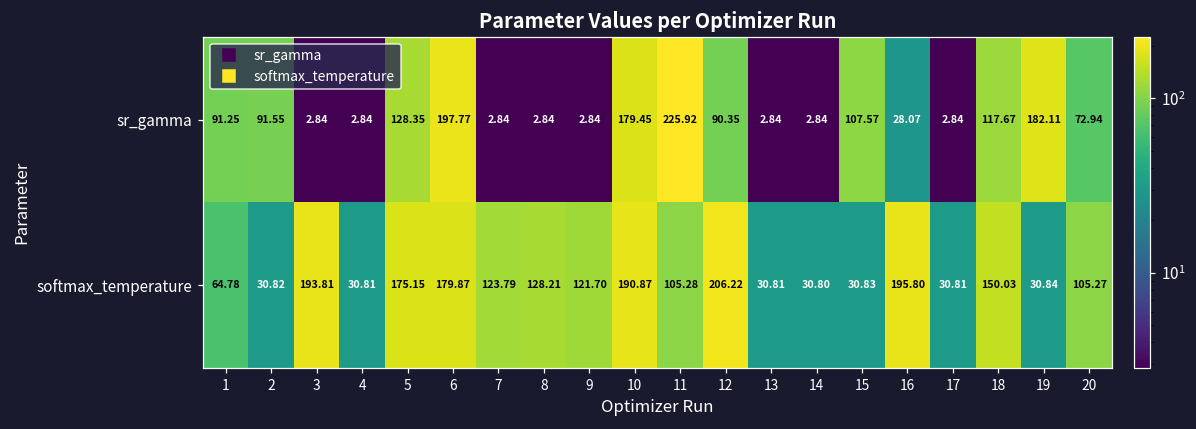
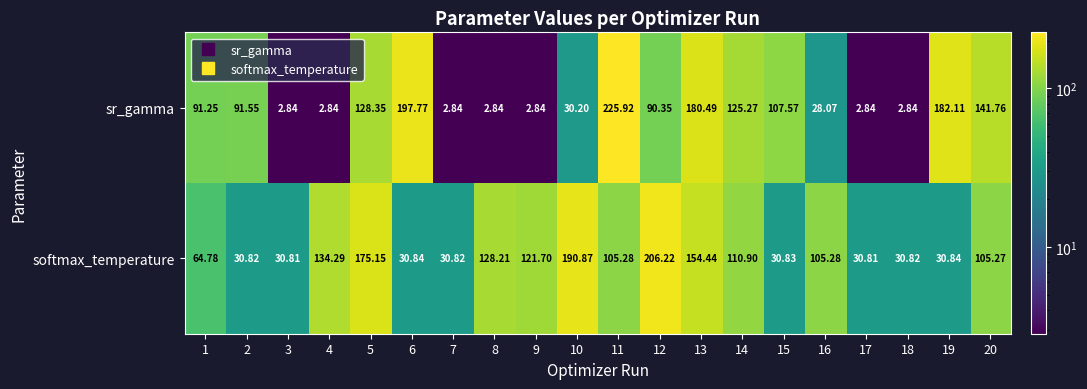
  {
    "sr_gamma": {
      "1": 91.25,
      "2": 91.55,
      "3": 2.84,
      "4": 2.84,
      "5": 128.35,
      "6": 197.77,
      "7": 2.84,
      "8": 2.84,
      "9": 2.84,
-     "10": 179.45,
+     "10": 30.20,
      "11": 225.92,
      "12": 90.35,
-     "13": 2.84,
-     "14": 2.84,
+     "13": 180.49,
+     "14": 125.27,
      "15": 107.57,
      "16": 28.07,
      "17": 2.84,
-     "18": 117.67,
+     "18": 2.84,
      "19": 182.11,
-     "20": 72.94
+     "20": 141.76
    },
    "softmax_temperature": {
      "1": 64.78,
      "2": 30.82,
-     "3": 193.81,
-     "4": 30.81,
+     "3": 30.81,
+     "4": 134.29,
      "5": 175.15,
-     "6": 179.87,
-     "7": 123.79,
+     "6": 30.84,
+     "7": 30.82,
      "8": 128.21,
      "9": 121.70,
      "10": 190.87,
      "11": 105.28,
      "12": 206.22,
-     "13": 30.81,
-     "14": 30.80,
+     "13": 154.44,
+     "14": 110.90,
      "15": 30.83,
-     "16": 195.80,
+     "16": 105.28,
      "17": 30.81,
-     "18": 150.03,
+     "18": 30.82,
      "19": 30.84,
      "20": 105.27
    }
  }
